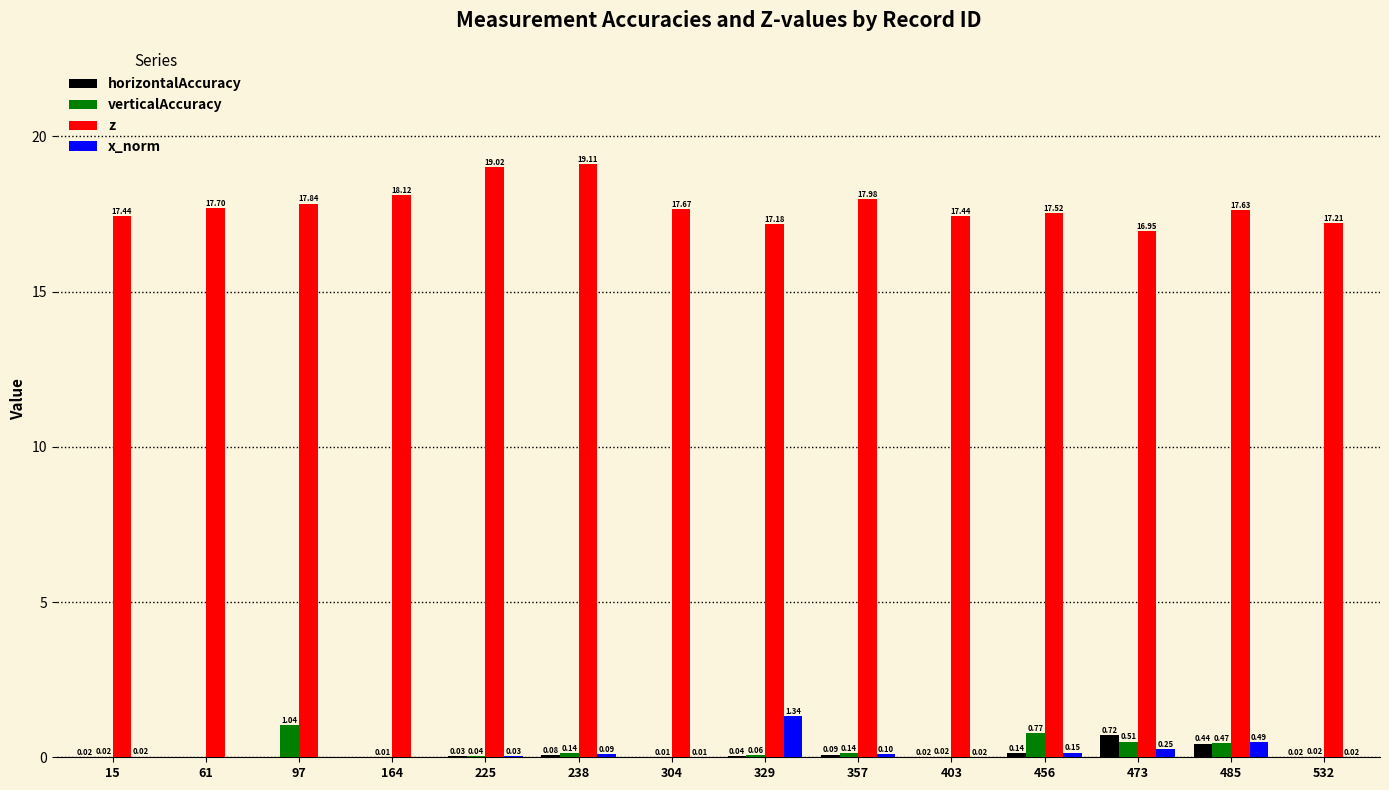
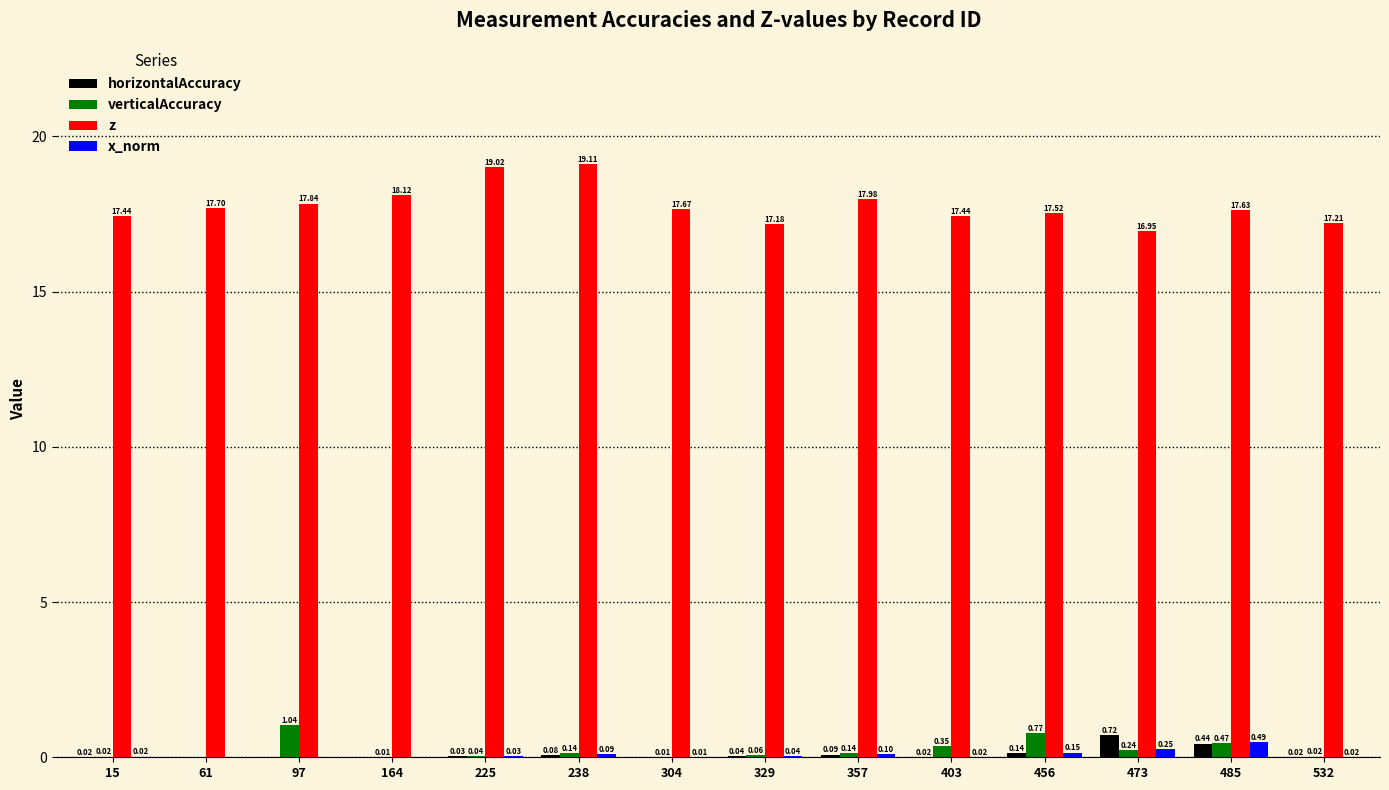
  {
    "horizontalAccuracy": {
      "15": 0.02,
      "225": 0.03,
      "238": 0.08,
      "329": 0.04,
      "357": 0.09,
      "403": 0.02,
      "456": 0.14,
      "473": 0.72,
      "485": 0.44,
      "532": 0.02
    },
    "verticalAccuracy": {
      "15": 0.02,
      "97": 1.04,
      "164": 0.01,
      "225": 0.04,
      "238": 0.14,
      "304": 0.01,
      "329": 0.06,
      "357": 0.14,
-     "403": 0.02,
+     "403": 0.35,
      "456": 0.77,
-     "473": 0.51,
+     "473": 0.24,
      "485": 0.47,
      "532": 0.02
    },
    "z": {
      "15": 17.44,
      "61": 17.70,
      "97": 17.84,
      "164": 18.12,
      "225": 19.02,
      "238": 19.11,
      "304": 17.67,
      "329": 17.18,
      "357": 17.98,
      "403": 17.44,
      "456": 17.52,
      "473": 16.95,
      "485": 17.63,
      "532": 17.21
    },
    "x_norm": {
      "15": 0.02,
      "225": 0.03,
      "238": 0.09,
      "304": 0.01,
-     "329": 1.34,
+     "329": 0.04,
      "357": 0.10,
      "403": 0.02,
      "456": 0.15,
      "473": 0.25,
      "485": 0.49,
      "532": 0.02
    }
  }
